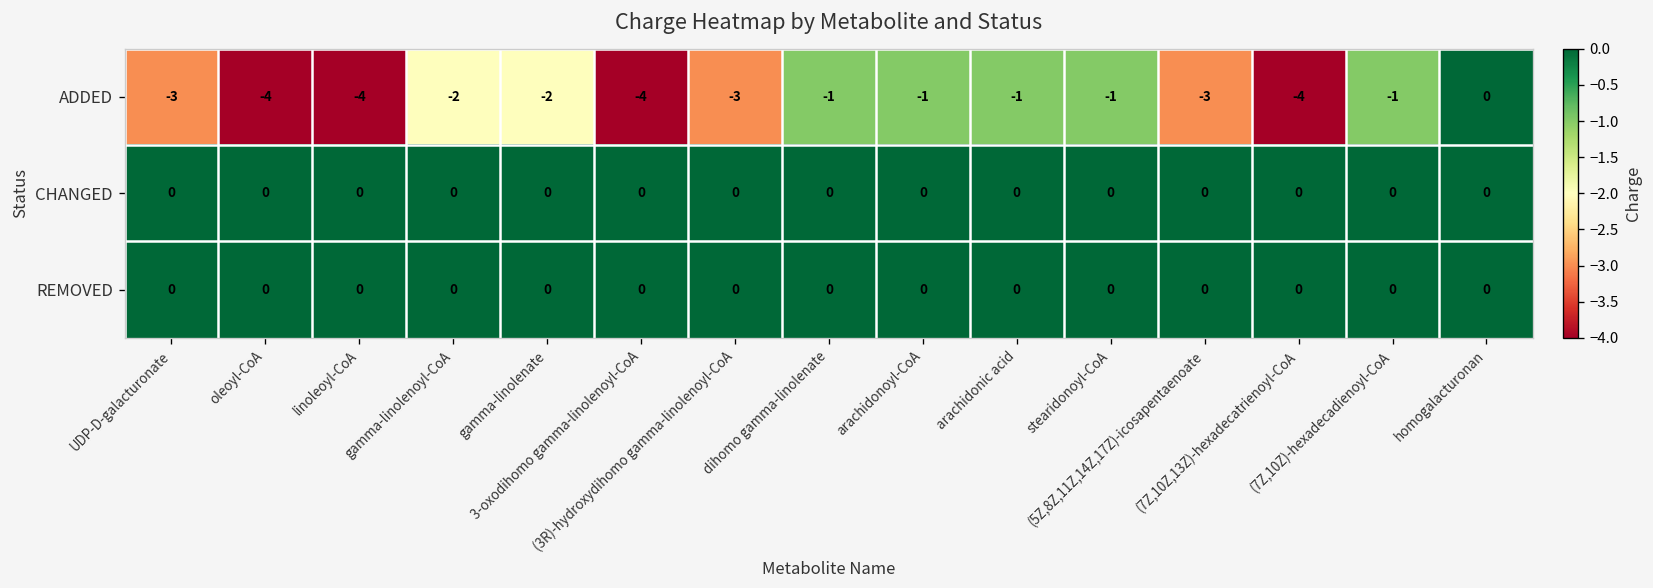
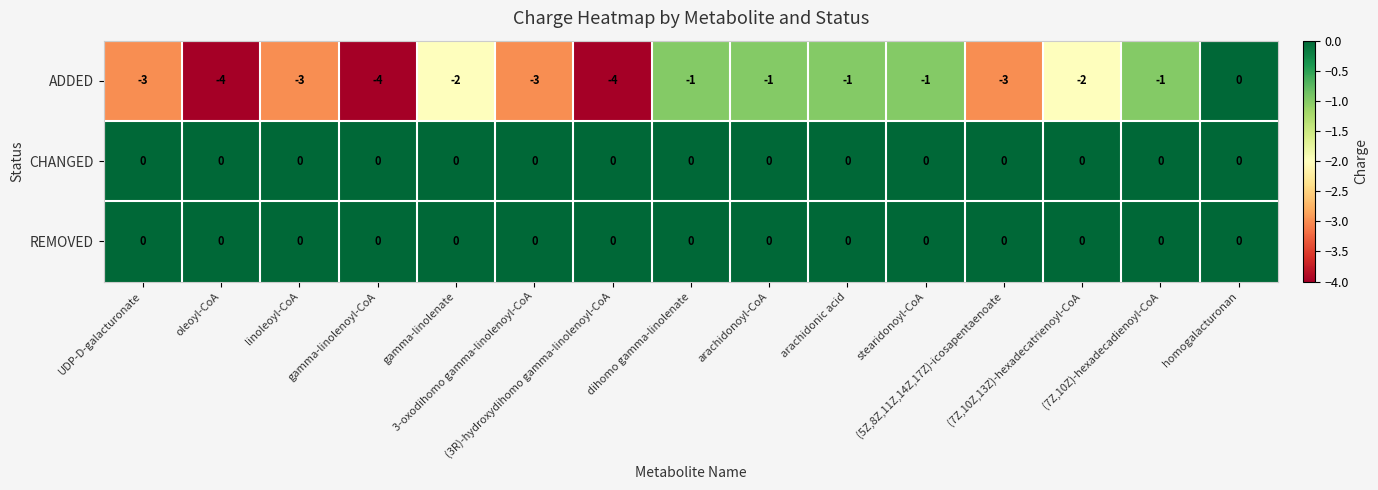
  {
    "ADDED": {
      "UDP-D-galacturonate": -3,
      "oleoyl-CoA": -4,
-     "linoleoyl-CoA": -4,
-     "gamma-linolenoyl-CoA": -2,
+     "linoleoyl-CoA": -3,
+     "gamma-linolenoyl-CoA": -4,
      "gamma-linolenate": -2,
-     "3-oxodihomo gamma-linolenoyl-CoA": -4,
-     "(3R)-hydroxydihomo gamma-linolenoyl-CoA": -3,
+     "3-oxodihomo gamma-linolenoyl-CoA": -3,
+     "(3R)-hydroxydihomo gamma-linolenoyl-CoA": -4,
      "dihomo gamma-linolenate": -1,
      "arachidonoyl-CoA": -1,
      "arachidonic acid": -1,
      "stearidonoyl-CoA": -1,
      "(5Z,8Z,11Z,14Z,17Z)-icosapentaenoate": -3,
-     "(7Z,10Z,13Z)-hexadecatrienoyl-CoA": -4,
+     "(7Z,10Z,13Z)-hexadecatrienoyl-CoA": -2,
      "(7Z,10Z)-hexadecadienoyl-CoA": -1,
      "homogalacturonan": 0
    },
    "CHANGED": {
      "UDP-D-galacturonate": 0,
      "oleoyl-CoA": 0,
      "linoleoyl-CoA": 0,
      "gamma-linolenoyl-CoA": 0,
      "gamma-linolenate": 0,
      "3-oxodihomo gamma-linolenoyl-CoA": 0,
      "(3R)-hydroxydihomo gamma-linolenoyl-CoA": 0,
      "dihomo gamma-linolenate": 0,
      "arachidonoyl-CoA": 0,
      "arachidonic acid": 0,
      "stearidonoyl-CoA": 0,
      "(5Z,8Z,11Z,14Z,17Z)-icosapentaenoate": 0,
      "(7Z,10Z,13Z)-hexadecatrienoyl-CoA": 0,
      "(7Z,10Z)-hexadecadienoyl-CoA": 0,
      "homogalacturonan": 0
    },
    "REMOVED": {
      "UDP-D-galacturonate": 0,
      "oleoyl-CoA": 0,
      "linoleoyl-CoA": 0,
      "gamma-linolenoyl-CoA": 0,
      "gamma-linolenate": 0,
      "3-oxodihomo gamma-linolenoyl-CoA": 0,
      "(3R)-hydroxydihomo gamma-linolenoyl-CoA": 0,
      "dihomo gamma-linolenate": 0,
      "arachidonoyl-CoA": 0,
      "arachidonic acid": 0,
      "stearidonoyl-CoA": 0,
      "(5Z,8Z,11Z,14Z,17Z)-icosapentaenoate": 0,
      "(7Z,10Z,13Z)-hexadecatrienoyl-CoA": 0,
      "(7Z,10Z)-hexadecadienoyl-CoA": 0,
      "homogalacturonan": 0
    }
  }
